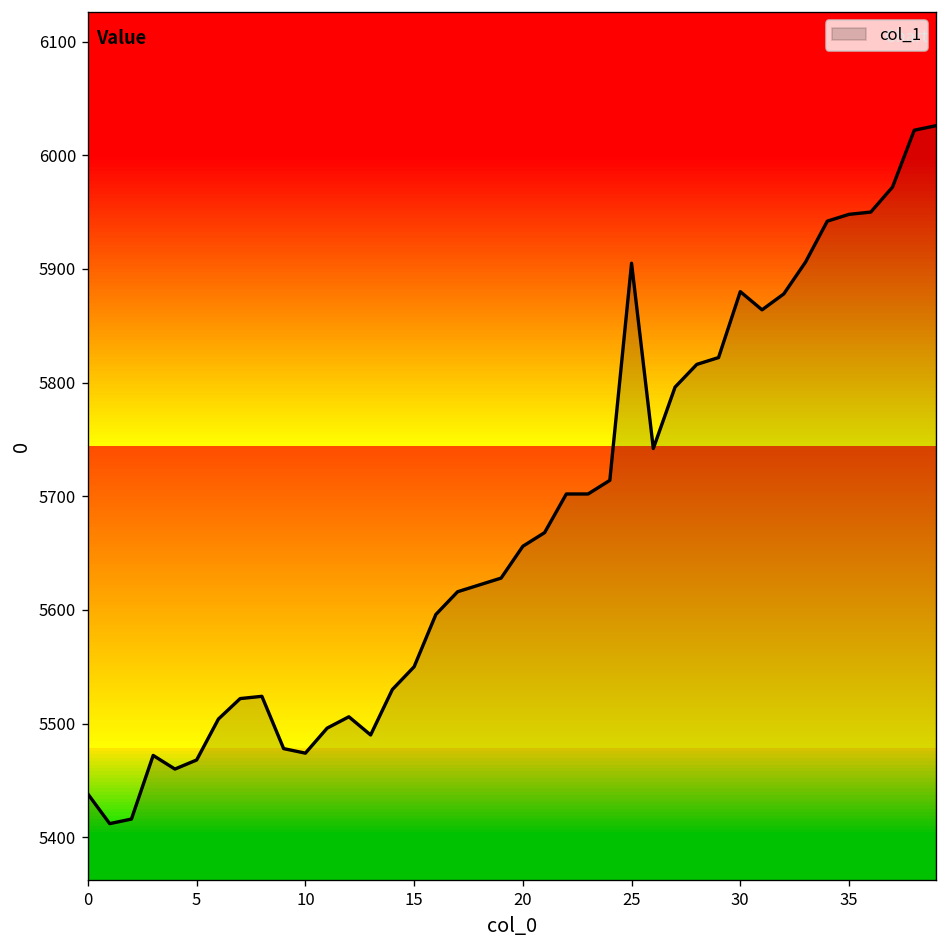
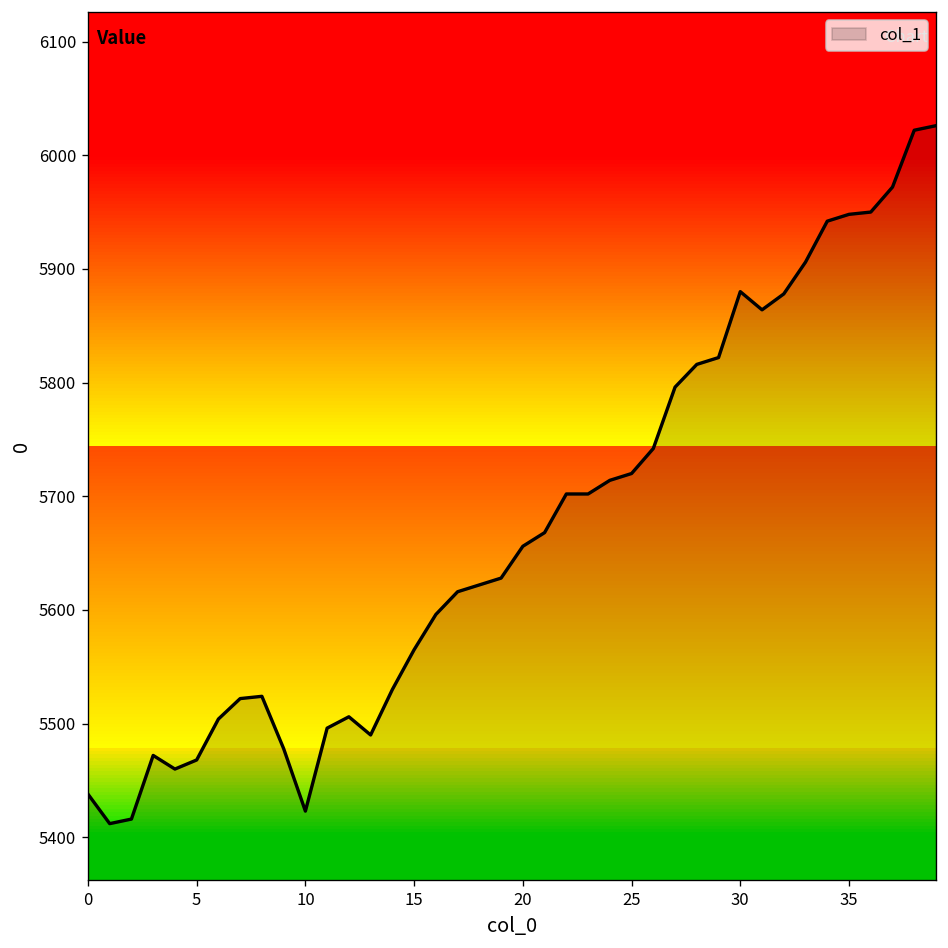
  {
    "0": 5440,
    "5": 5470,
-   "10": 5470,
-   "15": 5550,
+   "10": 5420,
+   "15": 5570,
    "20": 5660,
-   "25": 5910,
+   "25": 5720,
    "30": 5880,
    "35": 5950
  }
